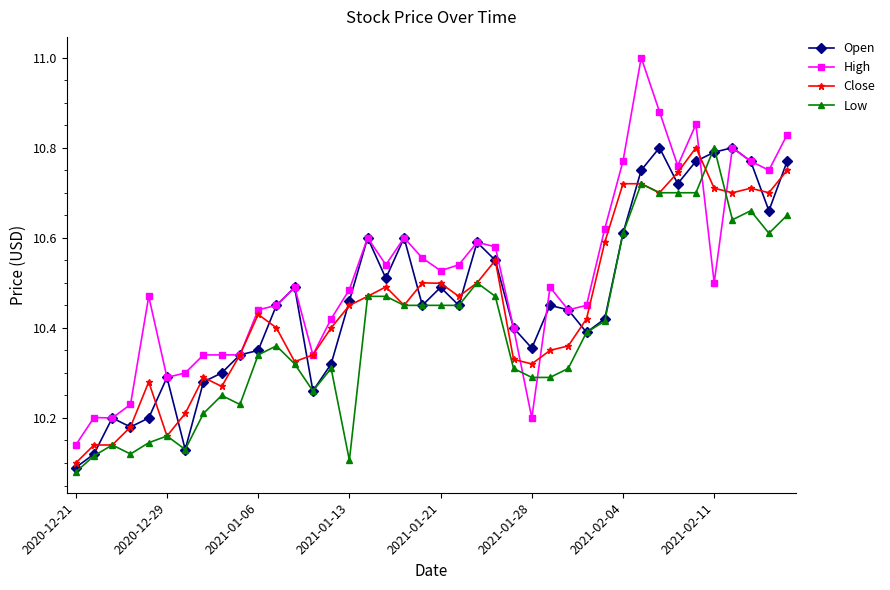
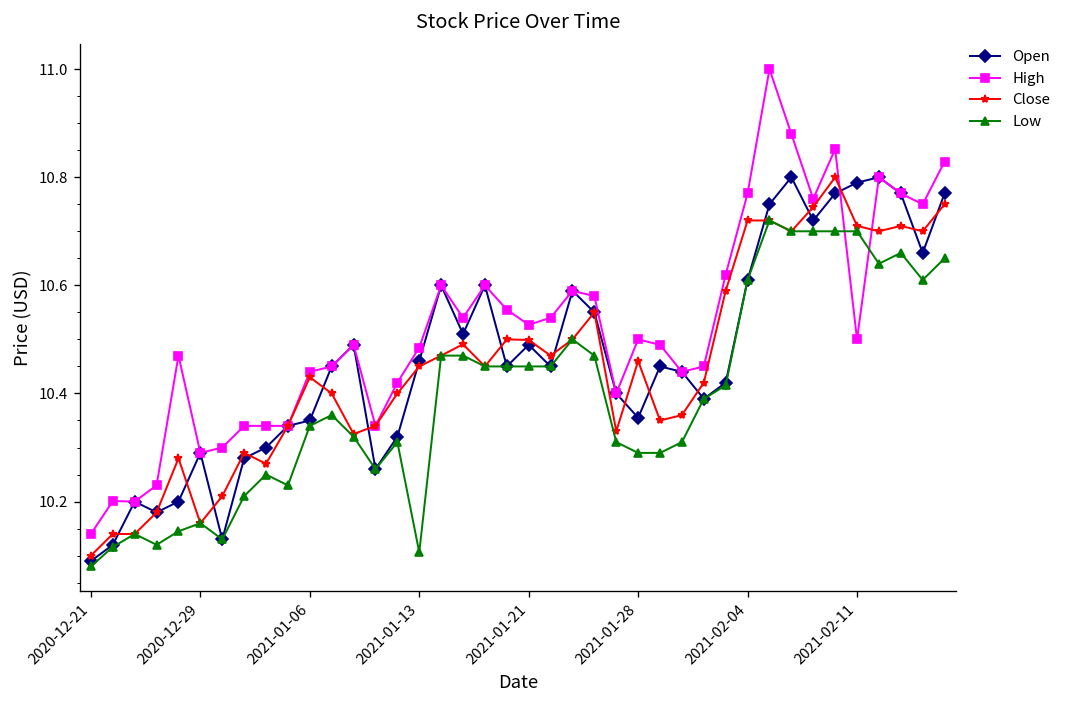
  {
    "Open": {
      "2020-12-21": 10.09,
      "2021-01-06": 10.35,
      "2021-01-13": 10.46,
      "2021-01-21": 10.49,
      "2021-01-28": 10.36,
      "2021-02-11": 10.79
    },
    "High": {
      "2020-12-21": 10.14,
      "2021-01-06": 10.44,
      "2021-01-13": 10.49,
      "2021-01-21": 10.53,
-     "2021-01-28": 10.2,
+     "2021-01-28": 10.5,
      "2021-02-04": 10.77,
      "2021-02-11": 10.5
    },
    "Close": {
      "2020-12-21": 10.10,
      "2021-01-06": 10.43,
      "2021-01-13": 10.45,
      "2021-01-21": 10.50,
-     "2021-01-28": 10.32,
+     "2021-01-28": 10.46,
      "2021-02-04": 10.72,
      "2021-02-11": 10.71
    },
    "Low": {
      "2020-12-21": 10.08,
      "2021-01-06": 10.34,
      "2021-01-13": 10.11,
      "2021-01-21": 10.45,
      "2021-01-28": 10.29,
-     "2021-02-11": 10.8
+     "2021-02-11": 10.7
    }
  }
